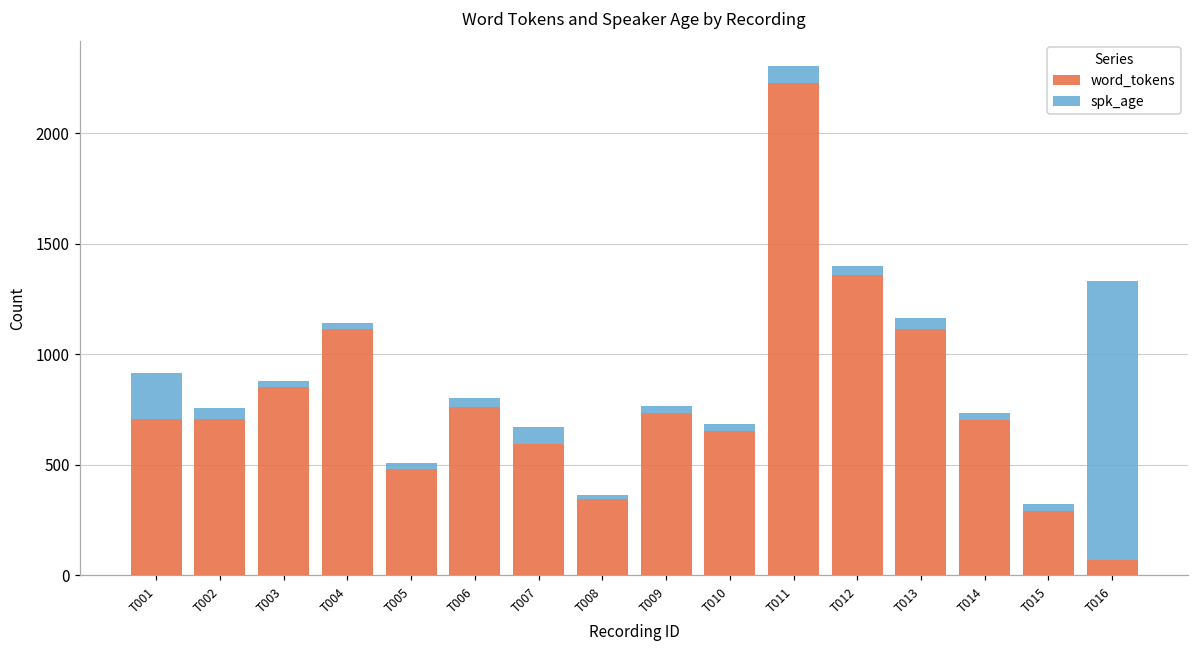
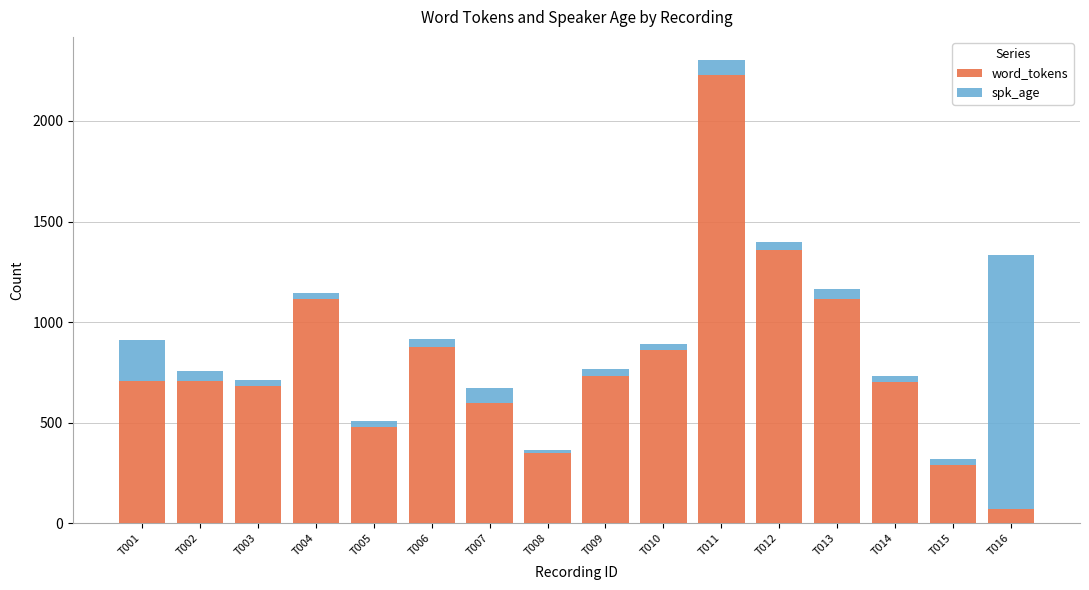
  {
    "word_tokens": {
      "T001": 710,
      "T002": 710,
-     "T003": 850,
+     "T003": 680,
      "T004": 1110,
      "T005": 480,
-     "T006": 760,
+     "T006": 880,
      "T007": 600,
      "T008": 350,
      "T009": 730,
-     "T010": 650,
+     "T010": 860,
      "T011": 2230,
      "T012": 1360,
      "T013": 1120,
      "T014": 700,
      "T015": 290,
      "T016": 70
    },
    "spk_age": {
      "T001": 200,
      "T002": 50,
      "T003": 30,
      "T004": 30,
      "T005": 30,
      "T006": 40,
      "T007": 80,
      "T008": 20,
      "T009": 30,
      "T010": 30,
      "T011": 80,
      "T012": 40,
      "T013": 50,
      "T014": 30,
      "T015": 30,
      "T016": 1260
    }
  }
